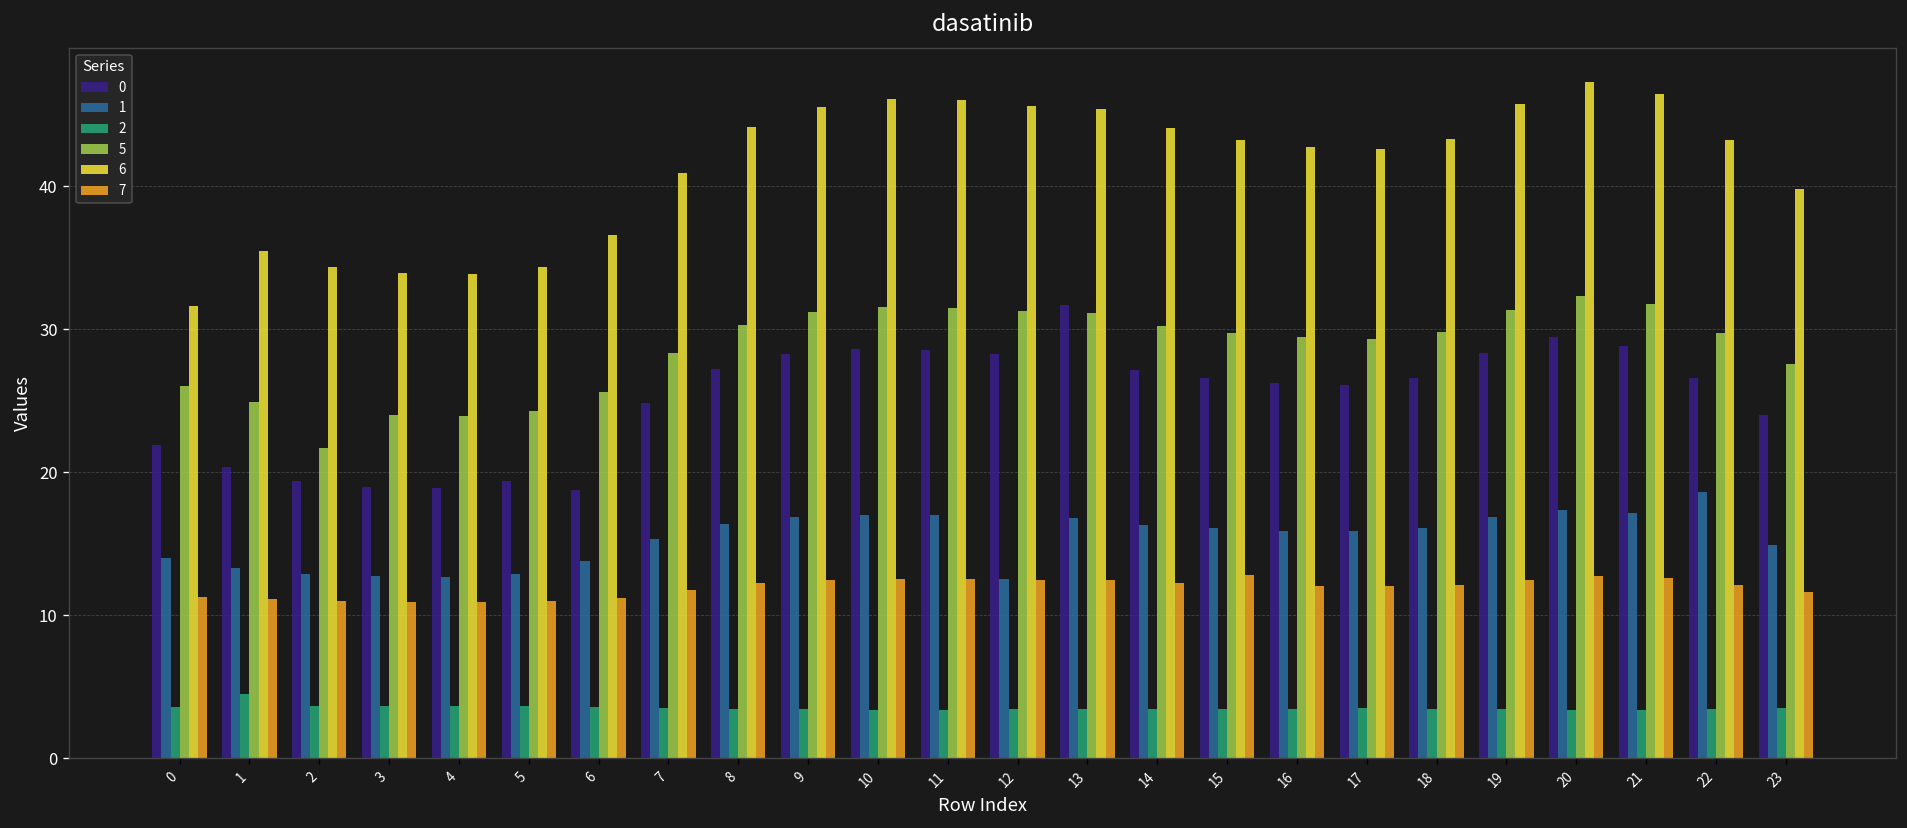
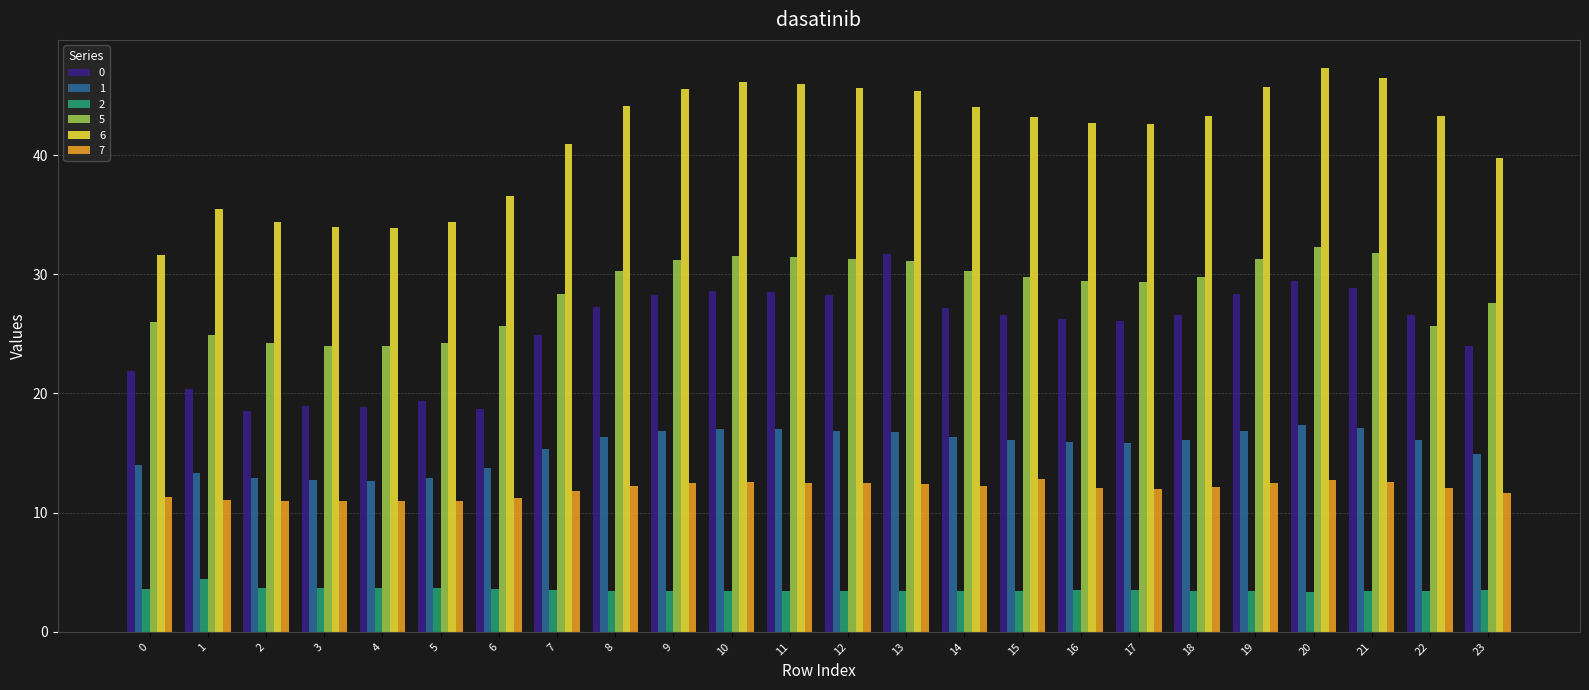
  {
    "0": {
      "0": 21.9,
      "1": 20.4,
-     "2": 19.4,
+     "2": 18.5,
      "3": 19.0,
      "4": 18.9,
      "5": 19.4,
      "6": 18.7,
      "7": 24.9,
      "8": 27.2,
      "9": 28.2,
      "10": 28.6,
      "11": 28.5,
      "12": 28.3,
      "13": 31.7,
      "14": 27.2,
      "15": 26.6,
      "16": 26.2,
      "17": 26.1,
      "18": 26.6,
      "19": 28.4,
      "20": 29.4,
      "21": 28.9,
      "22": 26.6,
      "23": 24.0
    },
    "1": {
      "0": 14.0,
      "1": 13.3,
      "2": 12.9,
      "3": 12.7,
      "4": 12.7,
      "5": 12.9,
      "6": 13.8,
      "7": 15.3,
      "8": 16.4,
      "9": 16.8,
      "10": 17.0,
      "11": 17.0,
-     "12": 12.5,
+     "12": 16.9,
      "13": 16.8,
      "14": 16.3,
      "15": 16.1,
      "16": 15.9,
      "17": 15.9,
      "18": 16.1,
      "19": 16.9,
      "20": 17.4,
      "21": 17.1,
-     "22": 18.6,
+     "22": 16.1,
      "23": 14.9
    },
    "2": {
      "0": 3.6,
      "1": 4.5,
      "2": 3.7,
      "3": 3.7,
      "4": 3.7,
      "5": 3.7,
      "6": 3.6,
      "7": 3.5,
      "8": 3.4,
      "9": 3.4,
      "10": 3.4,
      "11": 3.4,
      "12": 3.4,
      "13": 3.4,
      "14": 3.5,
      "15": 3.5,
      "16": 3.5,
      "17": 3.5,
      "18": 3.5,
      "19": 3.4,
      "20": 3.4,
      "21": 3.4,
      "22": 3.5,
      "23": 3.5
    },
    "5": {
      "0": 26.0,
      "1": 24.9,
-     "2": 21.7,
+     "2": 24.3,
      "3": 24.0,
      "4": 24.0,
      "5": 24.3,
      "6": 25.6,
      "7": 28.3,
      "8": 30.3,
      "9": 31.2,
      "10": 31.6,
      "11": 31.5,
      "12": 31.2,
      "13": 31.1,
      "14": 30.3,
      "15": 29.7,
      "16": 29.4,
      "17": 29.3,
      "18": 29.8,
      "19": 31.3,
      "20": 32.3,
      "21": 31.8,
-     "22": 29.8,
+     "22": 25.7,
      "23": 27.6
    },
    "6": {
      "0": 31.6,
      "1": 35.5,
      "2": 34.4,
      "3": 33.9,
      "4": 33.9,
      "5": 34.4,
      "6": 36.6,
      "7": 41.0,
      "8": 44.1,
      "9": 45.6,
      "10": 46.1,
      "11": 46.0,
      "12": 45.6,
      "13": 45.4,
      "14": 44.0,
      "15": 43.2,
      "16": 42.7,
      "17": 42.6,
      "18": 43.3,
      "19": 45.7,
      "20": 47.3,
      "21": 46.5,
      "22": 43.3,
      "23": 39.8
    },
    "7": {
      "0": 11.3,
      "1": 11.1,
      "2": 11.0,
      "3": 10.9,
      "4": 10.9,
      "5": 11.0,
      "6": 11.2,
      "7": 11.8,
      "8": 12.2,
      "9": 12.5,
      "10": 12.5,
      "11": 12.5,
      "12": 12.5,
      "13": 12.4,
      "14": 12.2,
      "15": 12.8,
      "16": 12.0,
      "17": 12.0,
      "18": 12.1,
      "19": 12.5,
      "20": 12.7,
      "21": 12.6,
      "22": 12.1,
      "23": 11.6
    }
  }
